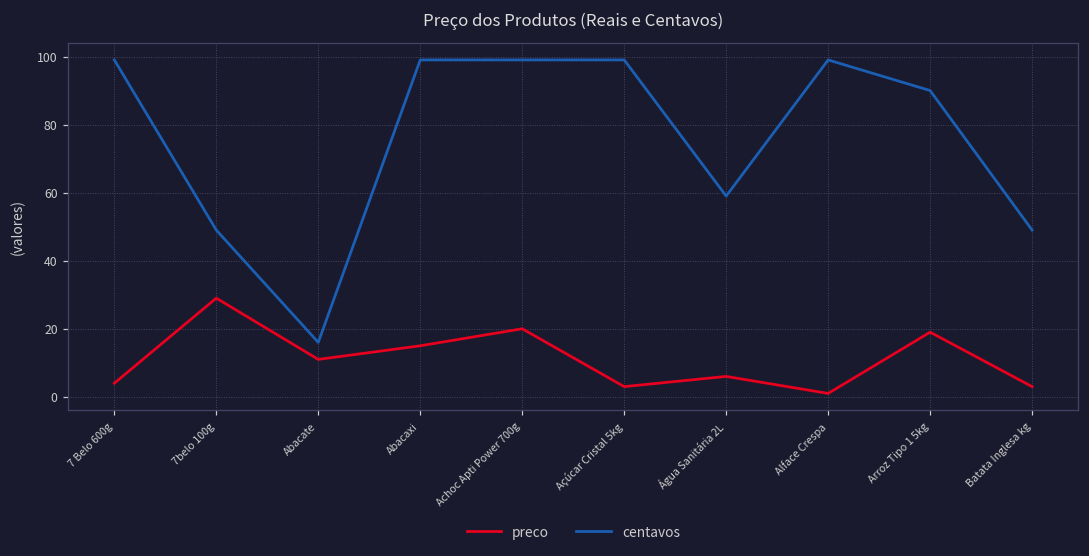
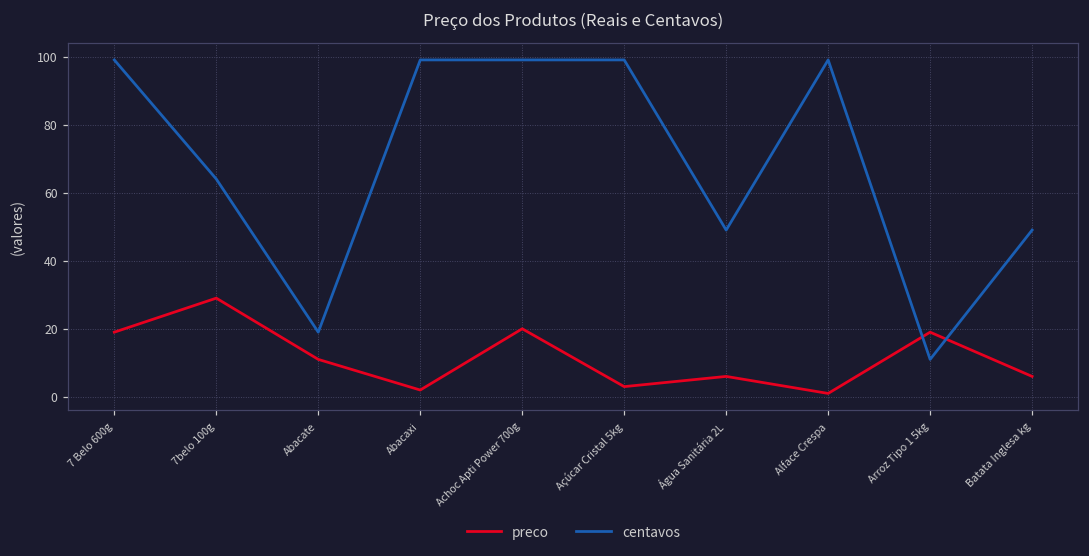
  {
    "preco": {
-     "7 Belo 600g": 4,
+     "7 Belo 600g": 19,
      "7belo 100g": 29,
      "Abacate": 11,
-     "Abacaxi": 15,
+     "Abacaxi": 2,
      "Achoc Apti Power 700g": 20,
      "Açúcar Cristal 5kg": 3,
      "Água Sanitária 2L": 6,
      "Alface Crespa": 1,
      "Arroz Tipo 1 5kg": 19,
-     "Batata Inglesa kg": 3
+     "Batata Inglesa kg": 6
    },
    "centavos": {
      "7 Belo 600g": 99,
-     "7belo 100g": 49,
-     "Abacate": 16,
+     "7belo 100g": 64,
+     "Abacate": 19,
      "Abacaxi": 99,
      "Achoc Apti Power 700g": 99,
      "Açúcar Cristal 5kg": 99,
-     "Água Sanitária 2L": 59,
+     "Água Sanitária 2L": 49,
      "Alface Crespa": 99,
-     "Arroz Tipo 1 5kg": 90,
+     "Arroz Tipo 1 5kg": 11,
      "Batata Inglesa kg": 49
    }
  }
